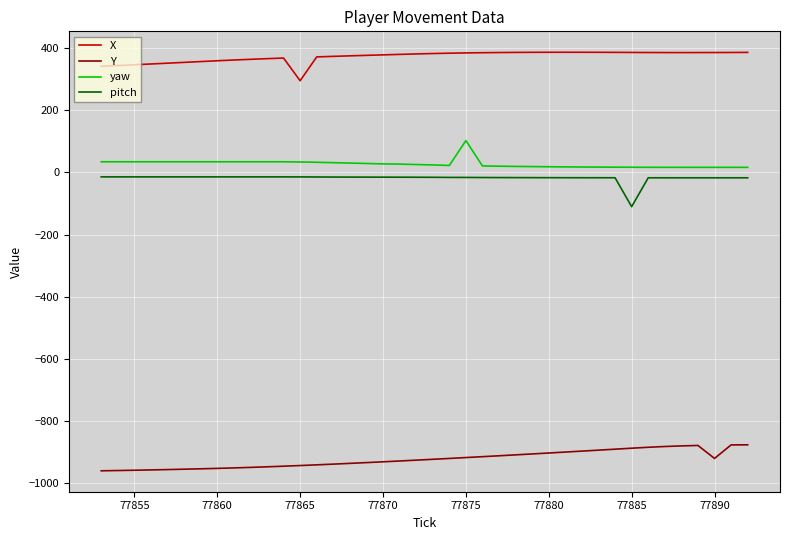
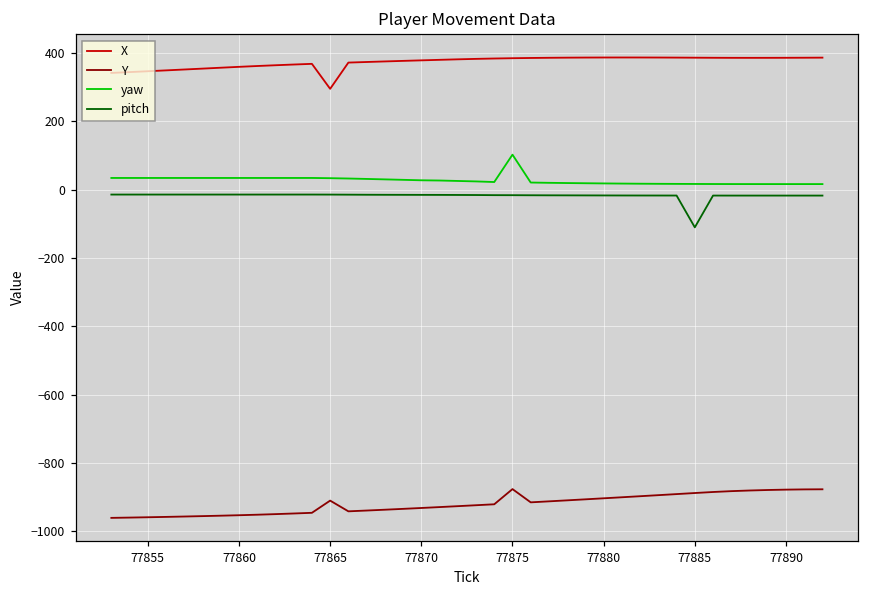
  {
    "X": {
      "77860": 360,
      "77865": 300,
      "77870": 380,
      "77875": 380,
      "77880": 390,
      "77885": 390,
      "77890": 390
    },
    "Y": {
      "77855": -960,
      "77860": -950,
-     "77865": -940,
+     "77865": -910,
      "77870": -930,
-     "77875": -920,
+     "77875": -880,
      "77880": -900,
      "77885": -890,
-     "77890": -920
+     "77890": -880
    },
    "yaw": {
      "77855": 30,
      "77860": 30,
      "77865": 30,
      "77870": 30,
      "77875": 100,
      "77880": 20,
      "77885": 20,
      "77890": 20
    },
    "pitch": {
      "77855": -10,
      "77860": -10,
      "77865": -10,
      "77870": -20,
      "77875": -20,
      "77880": -20,
      "77885": -110,
      "77890": -20
    }
  }
